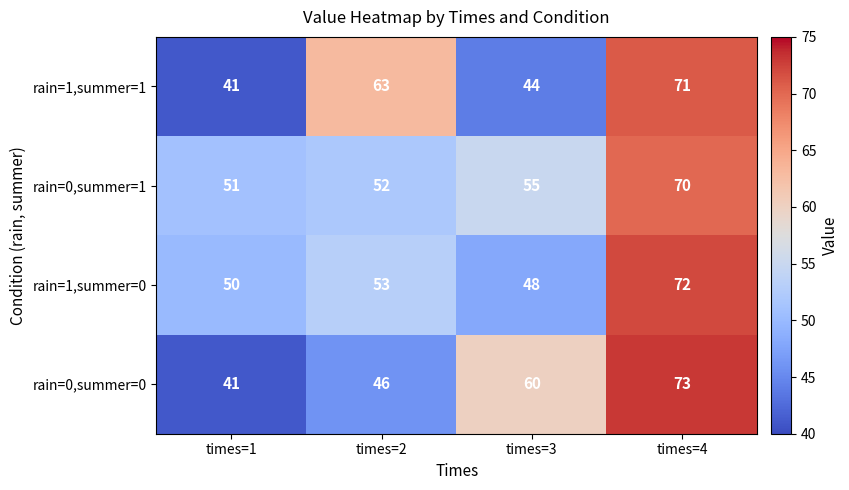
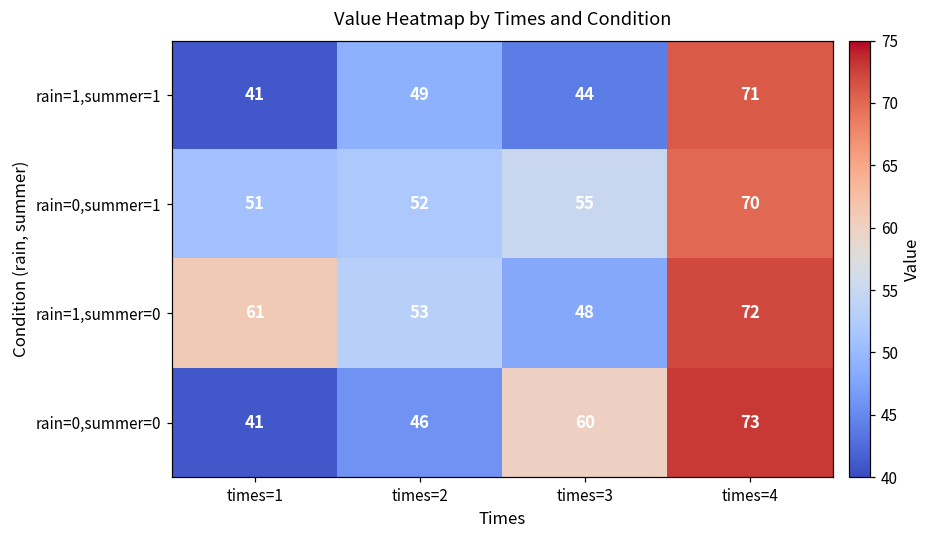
  {
    "rain=1,summer=1": {
      "times=1": 41,
-     "times=2": 63,
+     "times=2": 49,
      "times=3": 44,
      "times=4": 71
    },
    "rain=0,summer=1": {
      "times=1": 51,
      "times=2": 52,
      "times=3": 55,
      "times=4": 70
    },
    "rain=1,summer=0": {
-     "times=1": 50,
+     "times=1": 61,
      "times=2": 53,
      "times=3": 48,
      "times=4": 72
    },
    "rain=0,summer=0": {
      "times=1": 41,
      "times=2": 46,
      "times=3": 60,
      "times=4": 73
    }
  }
